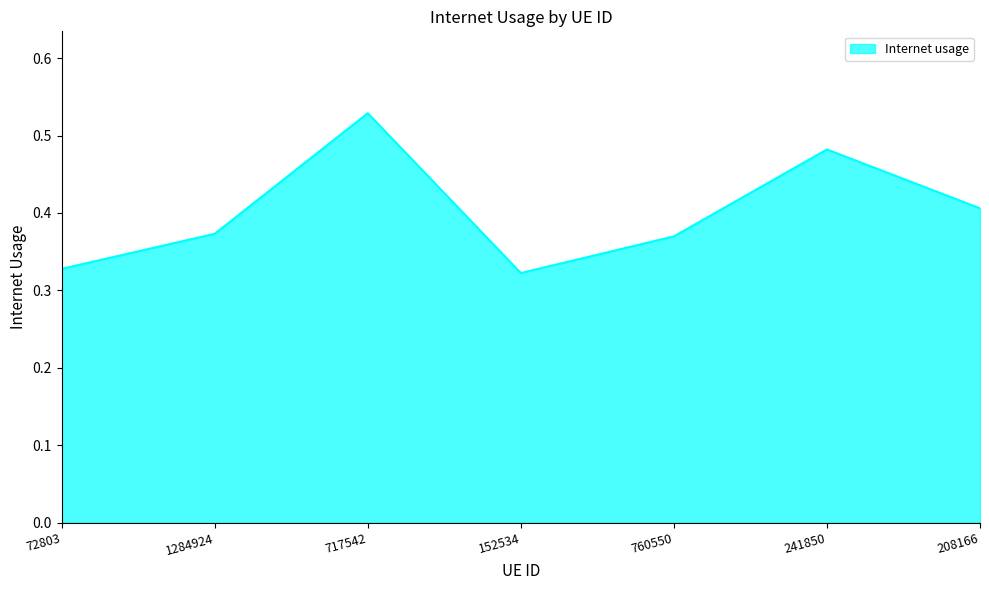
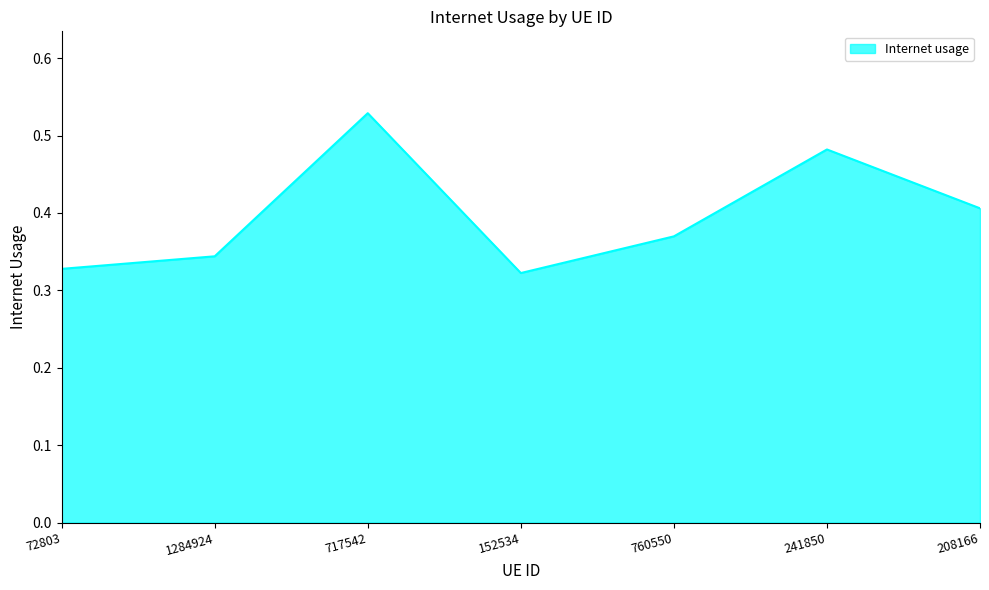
  {
    "72803": 0.33,
-   "1284924": 0.37,
+   "1284924": 0.34,
    "717542": 0.53,
    "152534": 0.32,
    "760550": 0.37,
    "241850": 0.48,
    "208166": 0.41
  }
